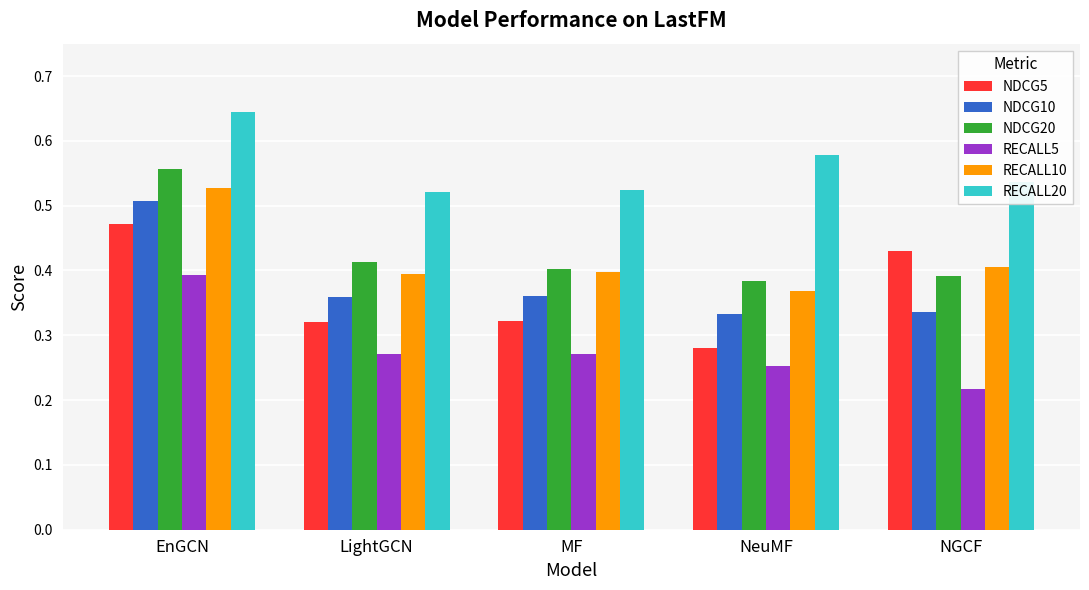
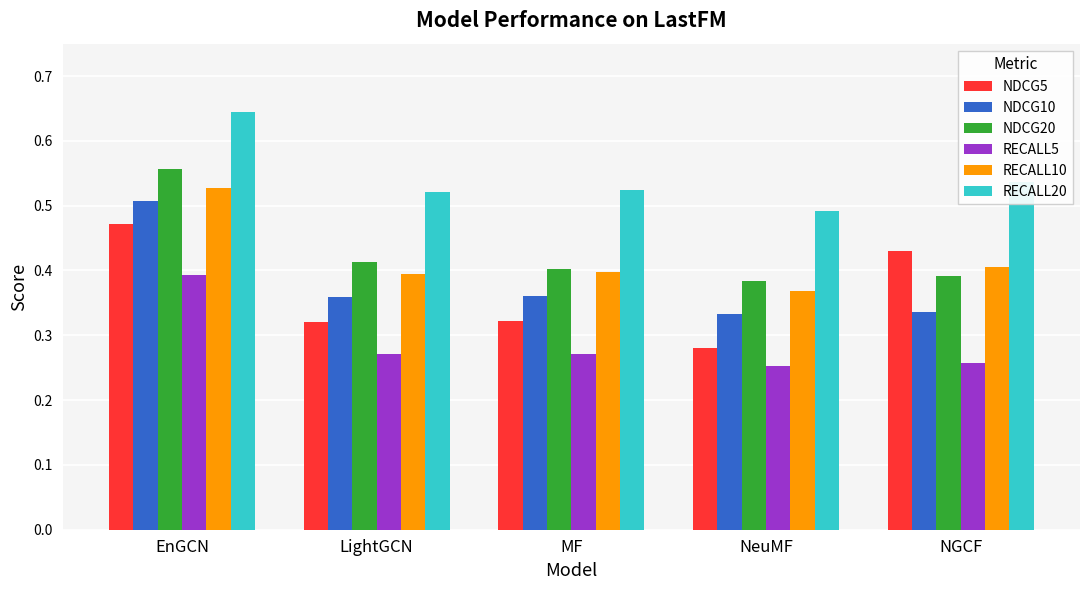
  {
    "NDCG5": {
      "EnGCN": 0.47,
      "LightGCN": 0.32,
      "MF": 0.32,
      "NeuMF": 0.28,
      "NGCF": 0.43
    },
    "NDCG10": {
      "EnGCN": 0.51,
      "LightGCN": 0.36,
      "MF": 0.36,
      "NeuMF": 0.33,
      "NGCF": 0.34
    },
    "NDCG20": {
      "EnGCN": 0.56,
      "LightGCN": 0.41,
      "MF": 0.40,
      "NeuMF": 0.38,
      "NGCF": 0.39
    },
    "RECALL5": {
      "EnGCN": 0.39,
      "LightGCN": 0.27,
      "MF": 0.27,
      "NeuMF": 0.25,
-     "NGCF": 0.22
+     "NGCF": 0.26
    },
    "RECALL10": {
      "EnGCN": 0.53,
      "LightGCN": 0.39,
      "MF": 0.40,
      "NeuMF": 0.37,
      "NGCF": 0.41
    },
    "RECALL20": {
      "EnGCN": 0.64,
      "LightGCN": 0.52,
      "MF": 0.52,
-     "NeuMF": 0.58
+     "NeuMF": 0.49
    }
  }
